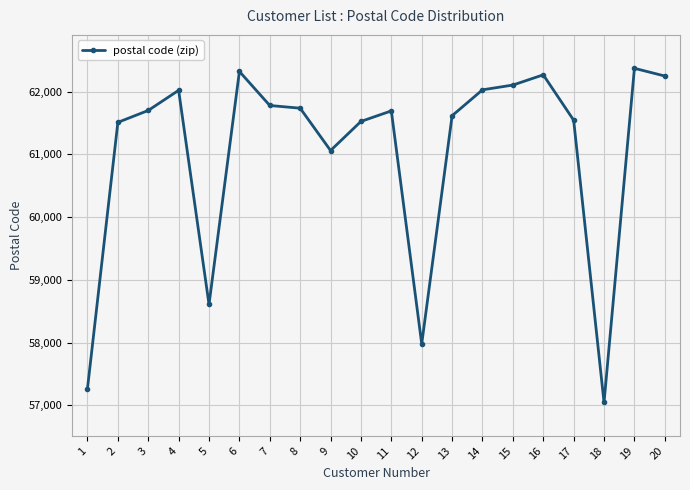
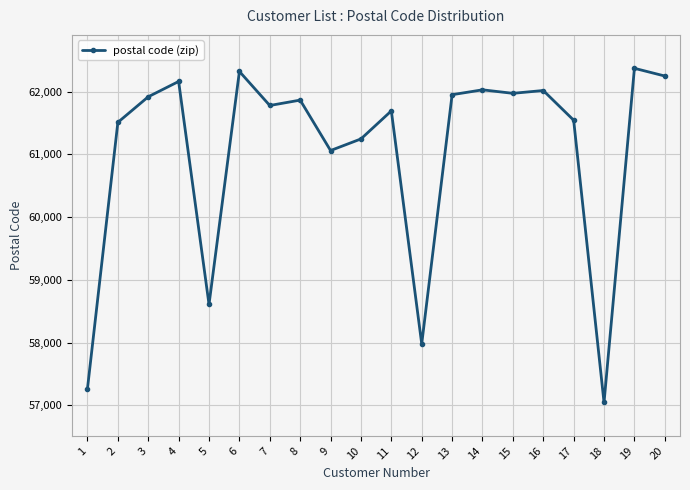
  {
    "1": "57,300",
    "2": "61,500",
-   "3": "61,700",
-   "4": "62,000",
+   "3": "61,900",
+   "4": "62,200",
    "5": "58,600",
    "6": "62,300",
    "7": "61,800",
-   "8": "61,700",
+   "8": "61,900",
    "9": "61,100",
-   "10": "61,500",
+   "10": "61,200",
    "11": "61,700",
    "12": "58,000",
-   "13": "61,600",
+   "13": "62,000",
    "14": "62,000",
-   "15": "62,100",
-   "16": "62,300",
+   "15": "62,000",
+   "16": "62,000",
    "17": "61,500",
    "18": "57,000",
    "19": "62,400",
    "20": "62,200"
  }
